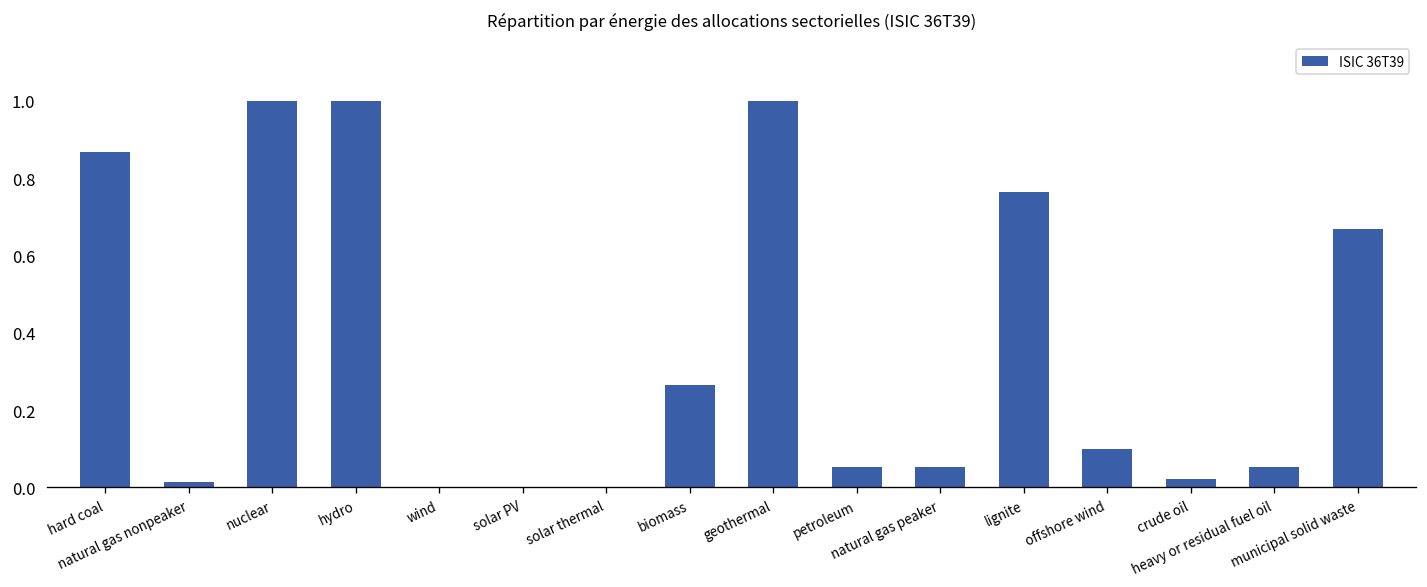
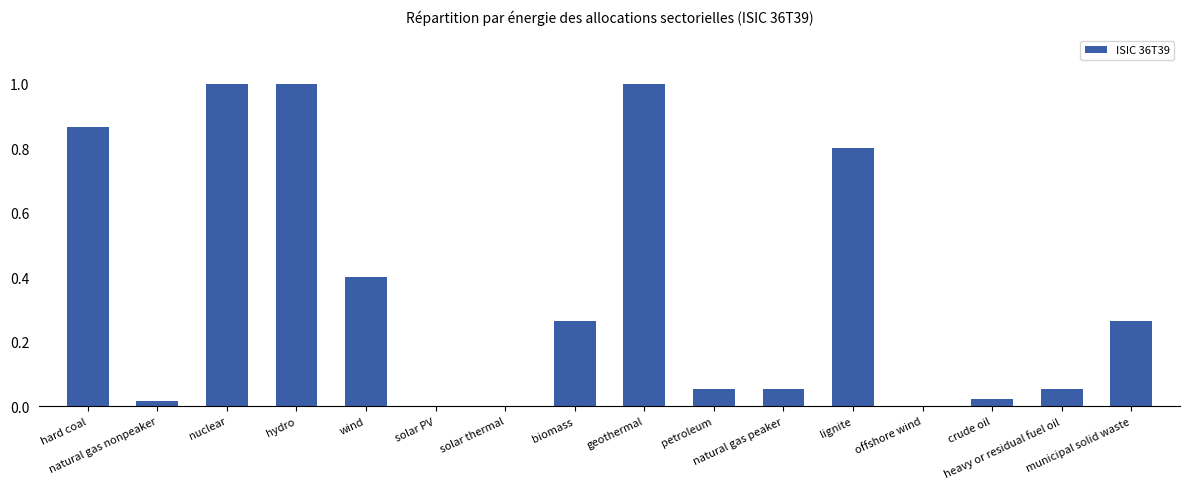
  {
    "hard coal": 0.87,
    "natural gas nonpeaker": 0.02,
    "nuclear": 1.00,
    "hydro": 1.00,
-   "wind": 0.0,
+   "wind": 0.4,
    "solar PV": 0.00,
    "solar thermal": 0.00,
    "biomass": 0.26,
    "geothermal": 1.00,
    "petroleum": 0.05,
    "natural gas peaker": 0.05,
-   "lignite": 0.77,
-   "offshore wind": 0.1,
+   "lignite": 0.80,
+   "offshore wind": 0.0,
    "crude oil": 0.02,
    "heavy or residual fuel oil": 0.05,
-   "municipal solid waste": 0.67
+   "municipal solid waste": 0.26
  }
